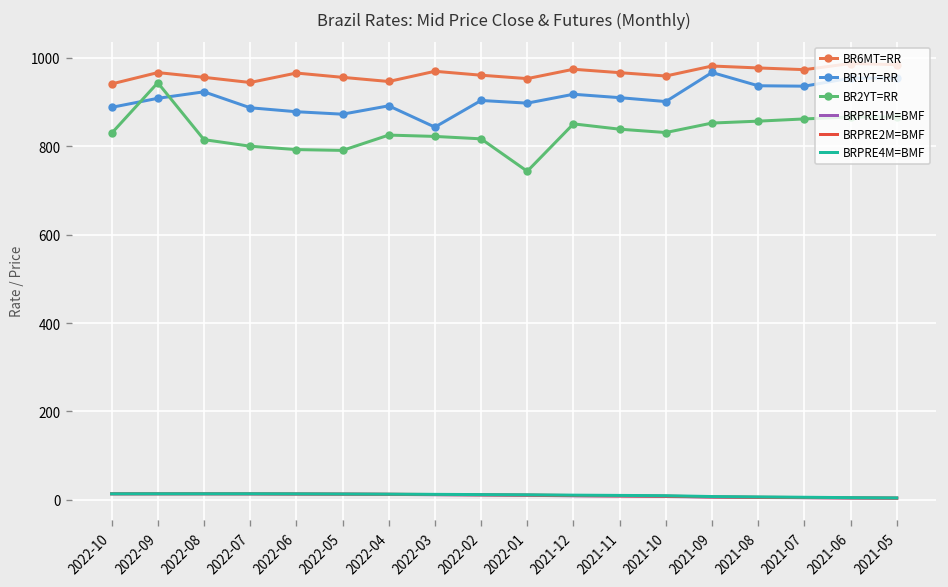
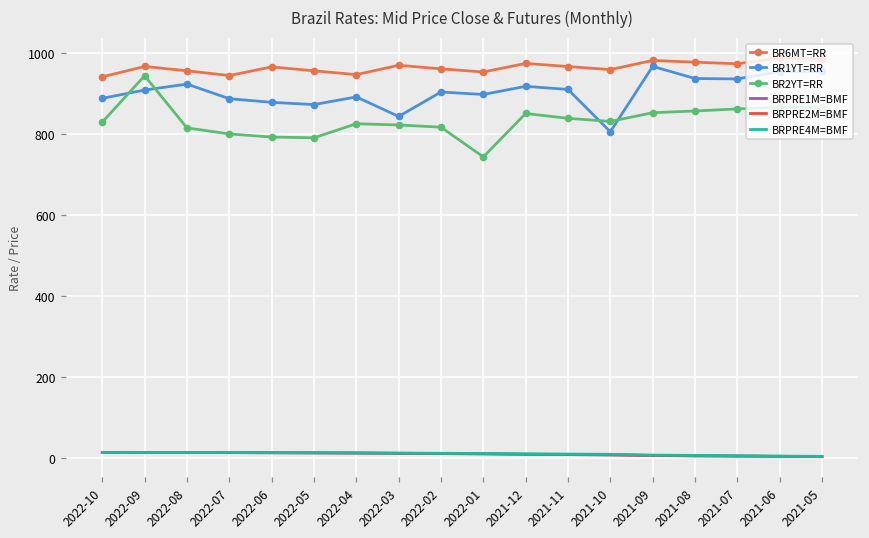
  {
    "BR1YT=RR": {
      "2022-10": 890,
      "2022-09": 910,
      "2022-08": 920,
      "2022-07": 890,
      "2022-06": 880,
      "2022-05": 870,
      "2022-04": 890,
      "2022-03": 840,
      "2022-02": 900,
      "2022-01": 900,
      "2021-12": 920,
      "2021-11": 910,
-     "2021-10": 900,
+     "2021-10": 810,
      "2021-09": 970,
      "2021-08": 940,
      "2021-07": 940
    },
    "BR2YT=RR": {
      "2022-10": 830,
      "2022-09": 940,
      "2022-08": 820,
      "2022-07": 800,
      "2022-06": 790,
      "2022-05": 790,
      "2022-04": 830,
      "2022-03": 820,
      "2022-02": 820,
      "2022-01": 740,
      "2021-12": 850,
      "2021-11": 840,
      "2021-10": 830,
      "2021-09": 850,
      "2021-08": 860,
      "2021-07": 860
    }
  }
